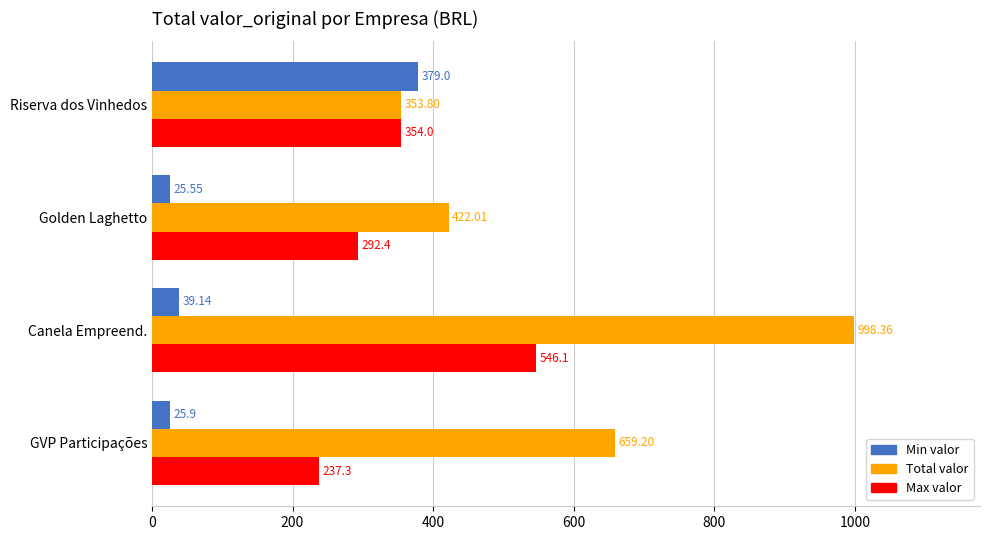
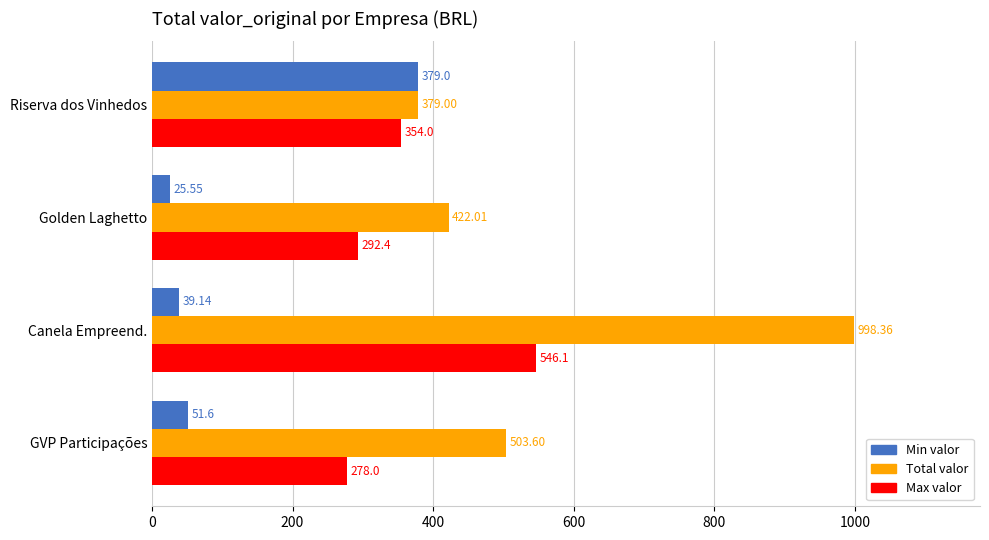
  {
    "Min valor": {
      "Riserva dos Vinhedos": 379.0,
      "Golden Laghetto": 25.55,
      "Canela Empreend.": 39.14,
-     "GVP Participações": 25.9
+     "GVP Participações": 51.6
    },
    "Total valor": {
-     "Riserva dos Vinhedos": 353.80,
+     "Riserva dos Vinhedos": 379.00,
      "Golden Laghetto": 422.01,
      "Canela Empreend.": 998.36,
-     "GVP Participações": 659.20
+     "GVP Participações": 503.60
    },
    "Max valor": {
      "Riserva dos Vinhedos": 354.0,
      "Golden Laghetto": 292.4,
      "Canela Empreend.": 546.1,
-     "GVP Participações": 237.3
+     "GVP Participações": 278.0
    }
  }
